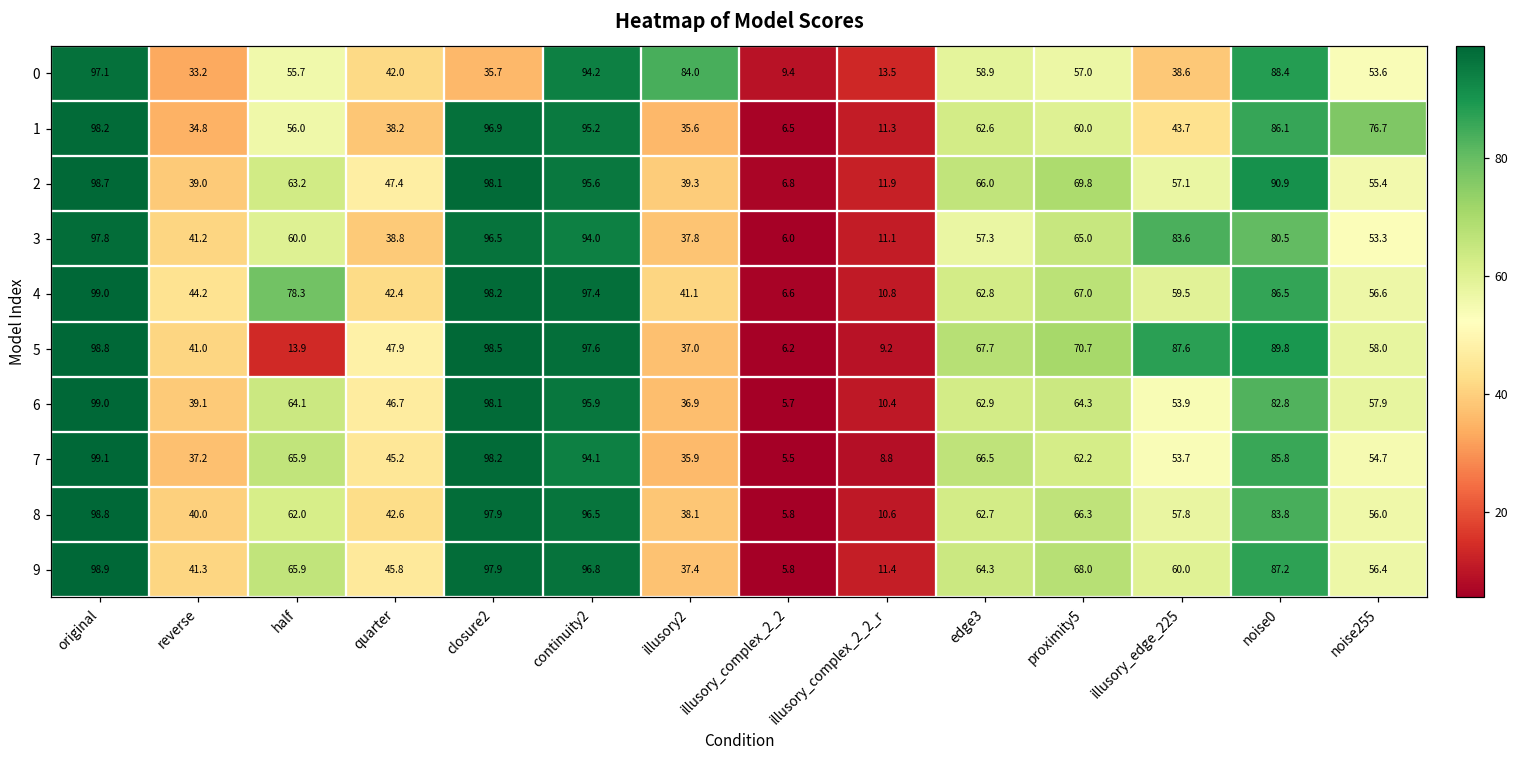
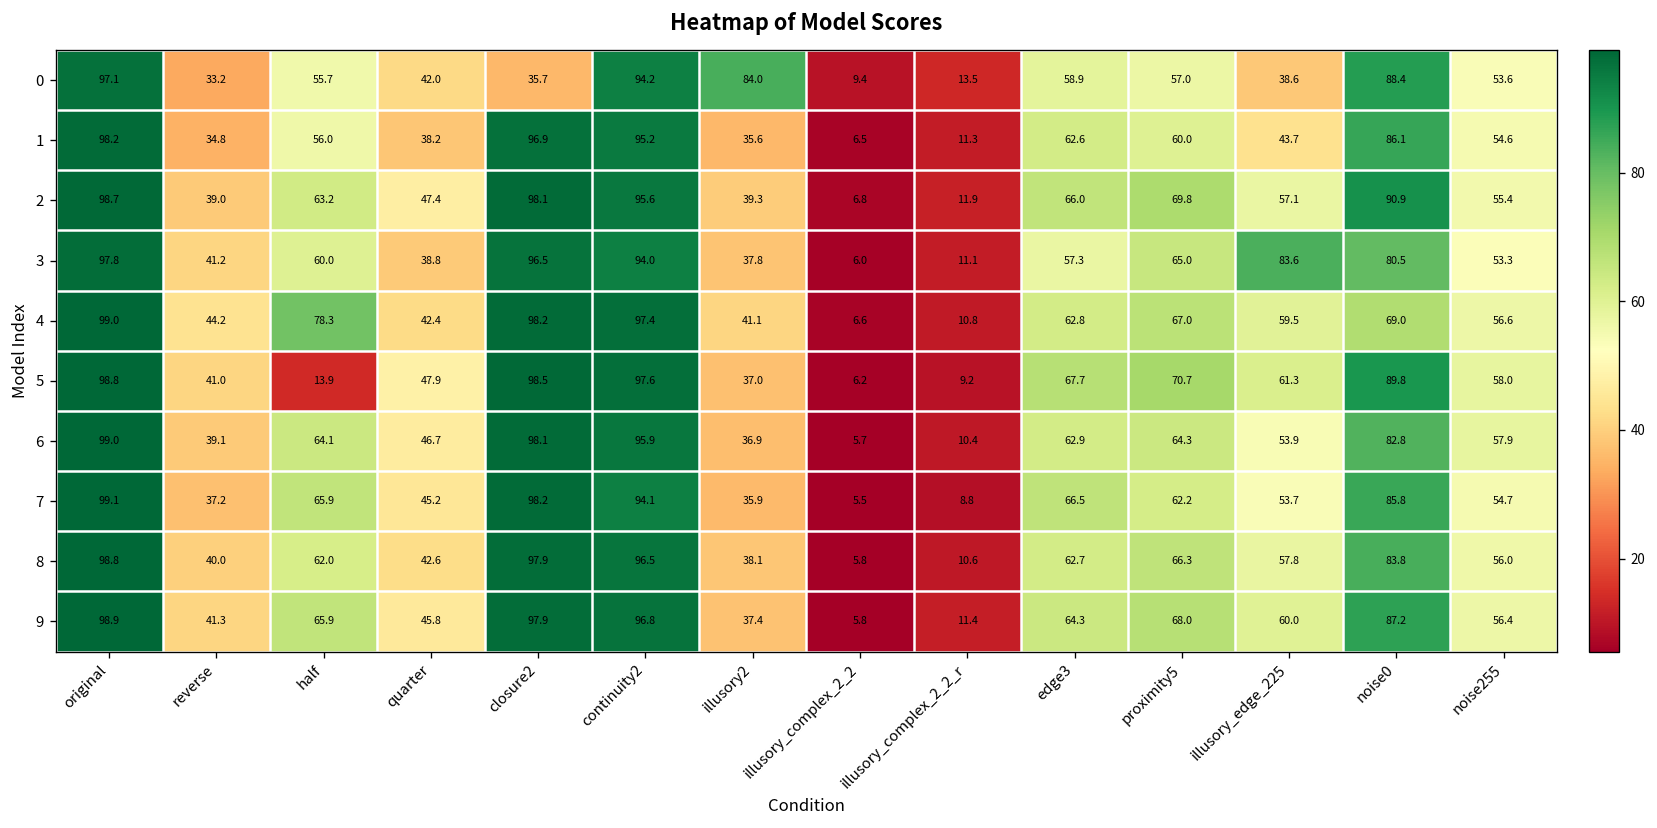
  {
    "0": {
      "original": 97.1,
      "reverse": 33.2,
      "half": 55.7,
      "quarter": 42.0,
      "closure2": 35.7,
      "continuity2": 94.2,
      "illusory2": 84.0,
      "illusory_complex_2_2": 9.4,
      "illusory_complex_2_2_r": 13.5,
      "edge3": 58.9,
      "proximity5": 57.0,
      "illusory_edge_225": 38.6,
      "noise0": 88.4,
      "noise255": 53.6
    },
    "1": {
      "original": 98.2,
      "reverse": 34.8,
      "half": 56.0,
      "quarter": 38.2,
      "closure2": 96.9,
      "continuity2": 95.2,
      "illusory2": 35.6,
      "illusory_complex_2_2": 6.5,
      "illusory_complex_2_2_r": 11.3,
      "edge3": 62.6,
      "proximity5": 60.0,
      "illusory_edge_225": 43.7,
      "noise0": 86.1,
-     "noise255": 76.7
+     "noise255": 54.6
    },
    "2": {
      "original": 98.7,
      "reverse": 39.0,
      "half": 63.2,
      "quarter": 47.4,
      "closure2": 98.1,
      "continuity2": 95.6,
      "illusory2": 39.3,
      "illusory_complex_2_2": 6.8,
      "illusory_complex_2_2_r": 11.9,
      "edge3": 66.0,
      "proximity5": 69.8,
      "illusory_edge_225": 57.1,
      "noise0": 90.9,
      "noise255": 55.4
    },
    "3": {
      "original": 97.8,
      "reverse": 41.2,
      "half": 60.0,
      "quarter": 38.8,
      "closure2": 96.5,
      "continuity2": 94.0,
      "illusory2": 37.8,
      "illusory_complex_2_2": 6.0,
      "illusory_complex_2_2_r": 11.1,
      "edge3": 57.3,
      "proximity5": 65.0,
      "illusory_edge_225": 83.6,
      "noise0": 80.5,
      "noise255": 53.3
    },
    "4": {
      "original": 99.0,
      "reverse": 44.2,
      "half": 78.3,
      "quarter": 42.4,
      "closure2": 98.2,
      "continuity2": 97.4,
      "illusory2": 41.1,
      "illusory_complex_2_2": 6.6,
      "illusory_complex_2_2_r": 10.8,
      "edge3": 62.8,
      "proximity5": 67.0,
      "illusory_edge_225": 59.5,
-     "noise0": 86.5,
+     "noise0": 69.0,
      "noise255": 56.6
    },
    "5": {
      "original": 98.8,
      "reverse": 41.0,
      "half": 13.9,
      "quarter": 47.9,
      "closure2": 98.5,
      "continuity2": 97.6,
      "illusory2": 37.0,
      "illusory_complex_2_2": 6.2,
      "illusory_complex_2_2_r": 9.2,
      "edge3": 67.7,
      "proximity5": 70.7,
-     "illusory_edge_225": 87.6,
+     "illusory_edge_225": 61.3,
      "noise0": 89.8,
      "noise255": 58.0
    },
    "6": {
      "original": 99.0,
      "reverse": 39.1,
      "half": 64.1,
      "quarter": 46.7,
      "closure2": 98.1,
      "continuity2": 95.9,
      "illusory2": 36.9,
      "illusory_complex_2_2": 5.7,
      "illusory_complex_2_2_r": 10.4,
      "edge3": 62.9,
      "proximity5": 64.3,
      "illusory_edge_225": 53.9,
      "noise0": 82.8,
      "noise255": 57.9
    },
    "7": {
      "original": 99.1,
      "reverse": 37.2,
      "half": 65.9,
      "quarter": 45.2,
      "closure2": 98.2,
      "continuity2": 94.1,
      "illusory2": 35.9,
      "illusory_complex_2_2": 5.5,
      "illusory_complex_2_2_r": 8.8,
      "edge3": 66.5,
      "proximity5": 62.2,
      "illusory_edge_225": 53.7,
      "noise0": 85.8,
      "noise255": 54.7
    },
    "8": {
      "original": 98.8,
      "reverse": 40.0,
      "half": 62.0,
      "quarter": 42.6,
      "closure2": 97.9,
      "continuity2": 96.5,
      "illusory2": 38.1,
      "illusory_complex_2_2": 5.8,
      "illusory_complex_2_2_r": 10.6,
      "edge3": 62.7,
      "proximity5": 66.3,
      "illusory_edge_225": 57.8,
      "noise0": 83.8,
      "noise255": 56.0
    },
    "9": {
      "original": 98.9,
      "reverse": 41.3,
      "half": 65.9,
      "quarter": 45.8,
      "closure2": 97.9,
      "continuity2": 96.8,
      "illusory2": 37.4,
      "illusory_complex_2_2": 5.8,
      "illusory_complex_2_2_r": 11.4,
      "edge3": 64.3,
      "proximity5": 68.0,
      "illusory_edge_225": 60.0,
      "noise0": 87.2,
      "noise255": 56.4
    }
  }
